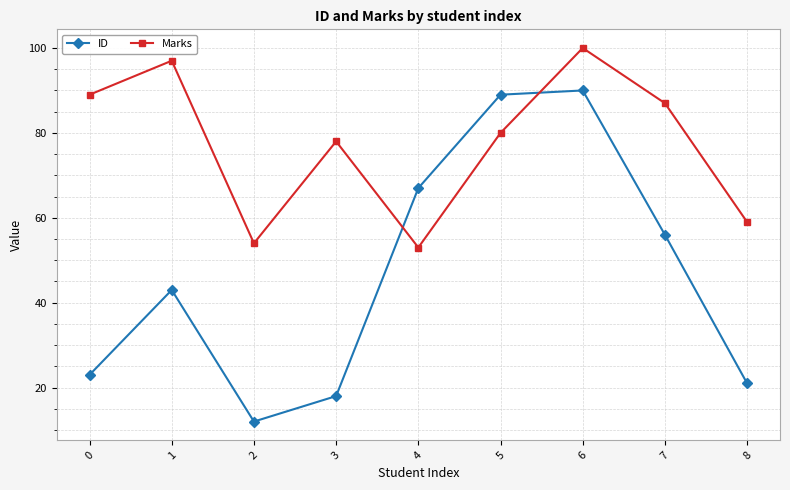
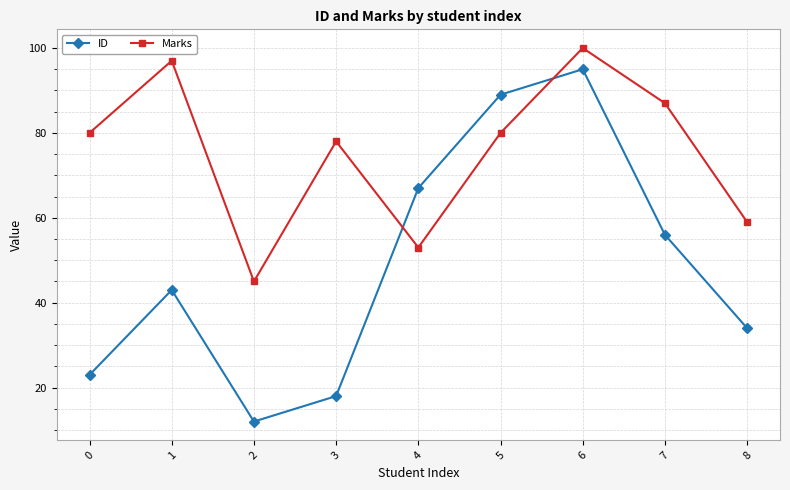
  {
    "ID": {
      "0": 23,
      "1": 43,
      "2": 12,
      "3": 18,
      "4": 67,
      "5": 89,
-     "6": 90,
+     "6": 95,
      "7": 56,
-     "8": 21
+     "8": 34
    },
    "Marks": {
-     "0": 89,
+     "0": 80,
      "1": 97,
-     "2": 54,
+     "2": 45,
      "3": 78,
      "4": 53,
      "5": 80,
      "6": 100,
      "7": 87,
      "8": 59
    }
  }
